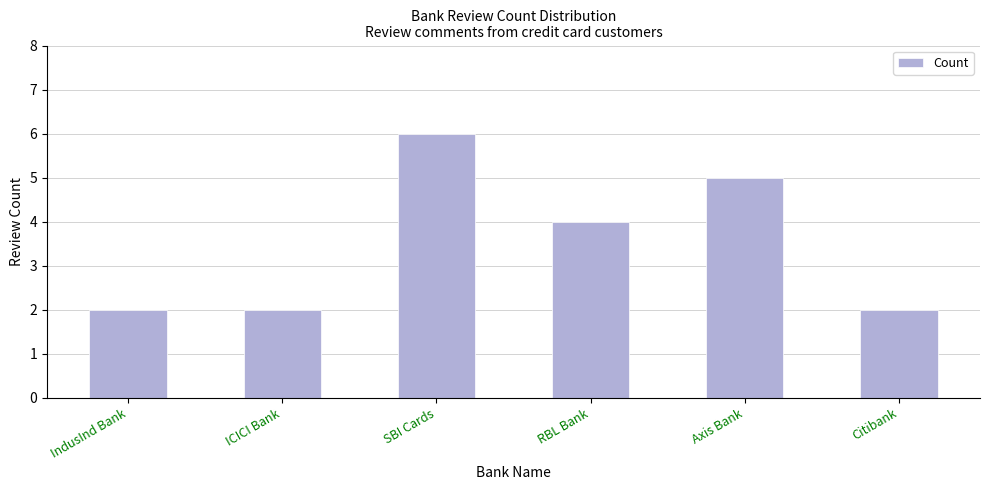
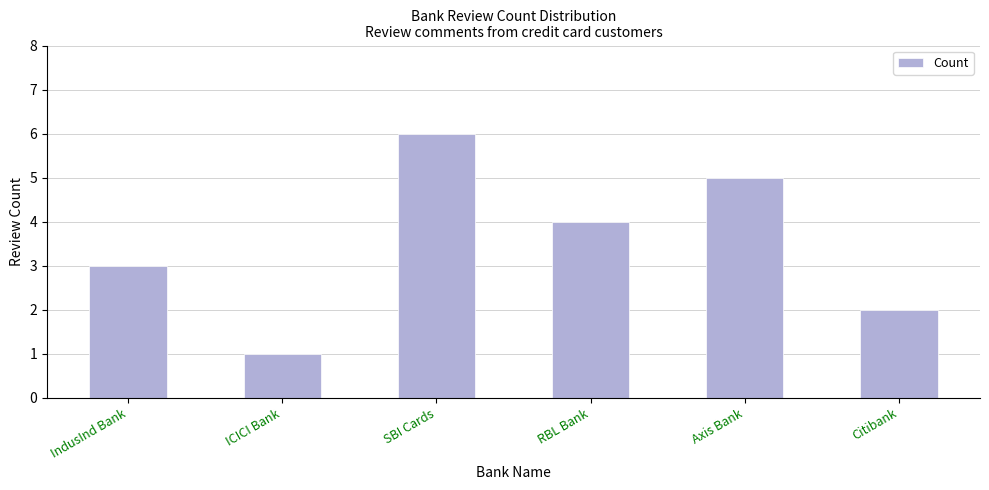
  {
-   "IndusInd Bank": 2,
-   "ICICI Bank": 2,
+   "IndusInd Bank": 3,
+   "ICICI Bank": 1,
    "SBI Cards": 6,
    "RBL Bank": 4,
    "Axis Bank": 5,
    "Citibank": 2
  }
